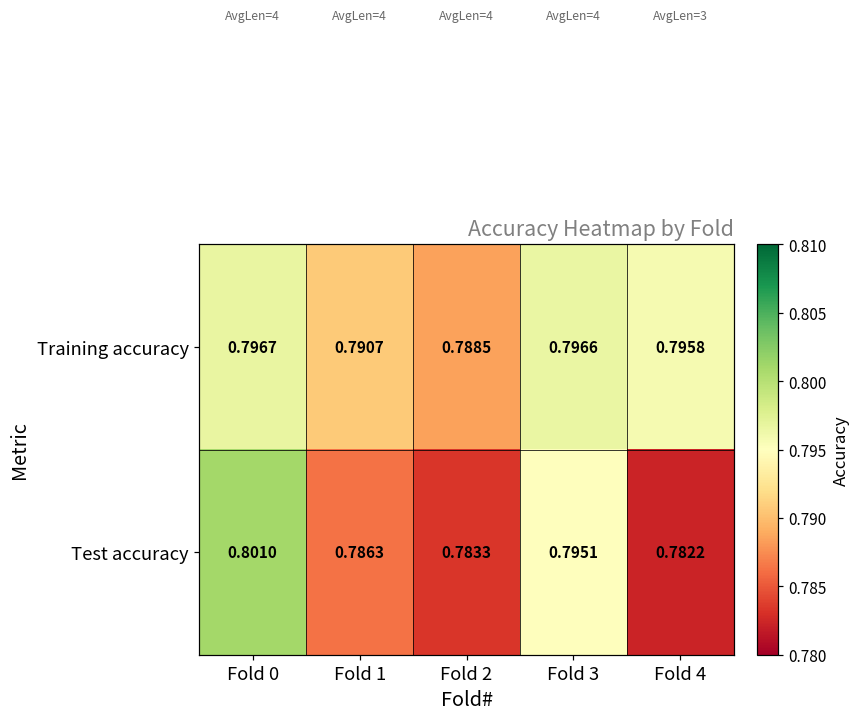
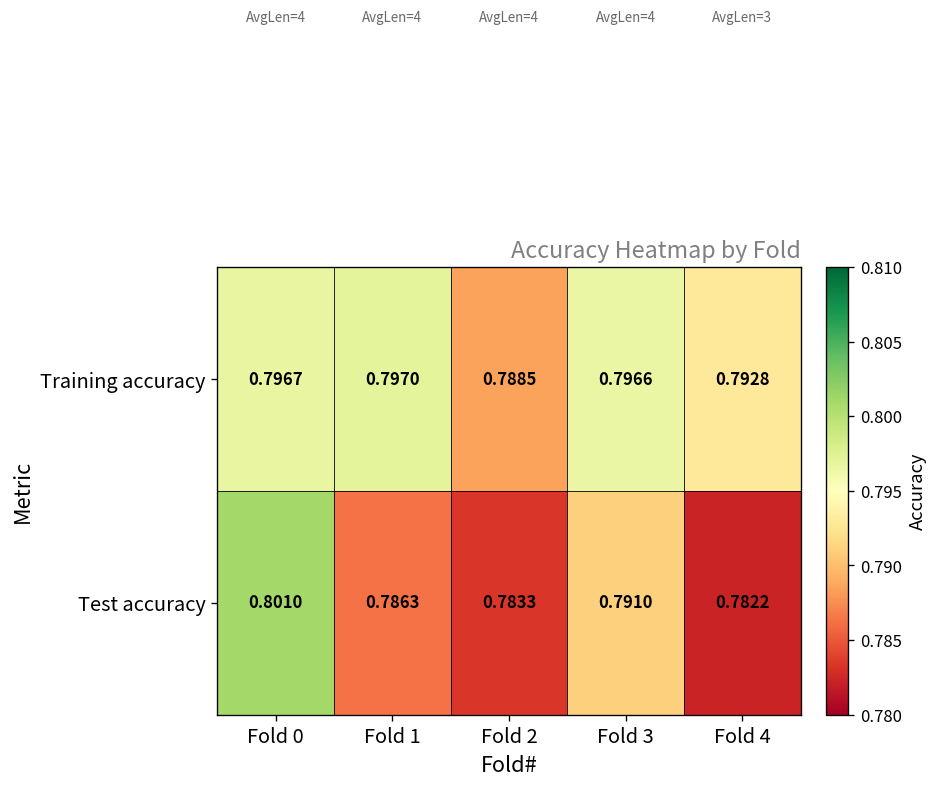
  {
    "Training accuracy": {
      "Fold 0": 0.7967,
-     "Fold 1": 0.7907,
+     "Fold 1": 0.7970,
      "Fold 2": 0.7885,
      "Fold 3": 0.7966,
-     "Fold 4": 0.7958
+     "Fold 4": 0.7928
    },
    "Test accuracy": {
      "Fold 0": 0.8010,
      "Fold 1": 0.7863,
      "Fold 2": 0.7833,
-     "Fold 3": 0.7951,
+     "Fold 3": 0.7910,
      "Fold 4": 0.7822
    }
  }
